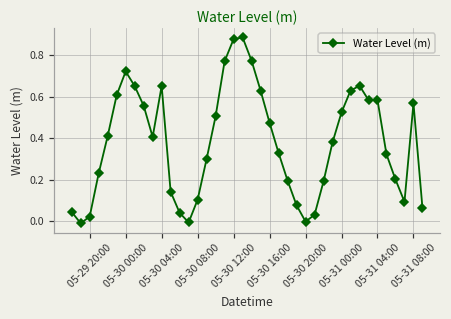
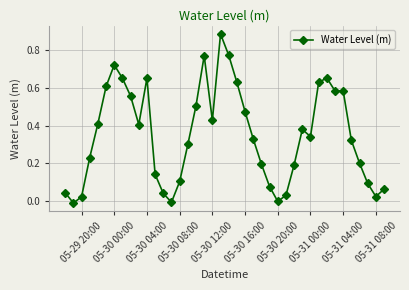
  {
    "05-29 20:00": 0.02,
    "05-30 00:00": 0.72,
    "05-30 04:00": 0.65,
    "05-30 08:00": 0.10,
-   "05-30 12:00": 0.88,
+   "05-30 12:00": 0.43,
    "05-30 16:00": 0.47,
    "05-30 20:00": 0.00,
-   "05-31 00:00": 0.52,
+   "05-31 00:00": 0.34,
    "05-31 04:00": 0.58,
-   "05-31 08:00": 0.57
+   "05-31 08:00": 0.02
  }
